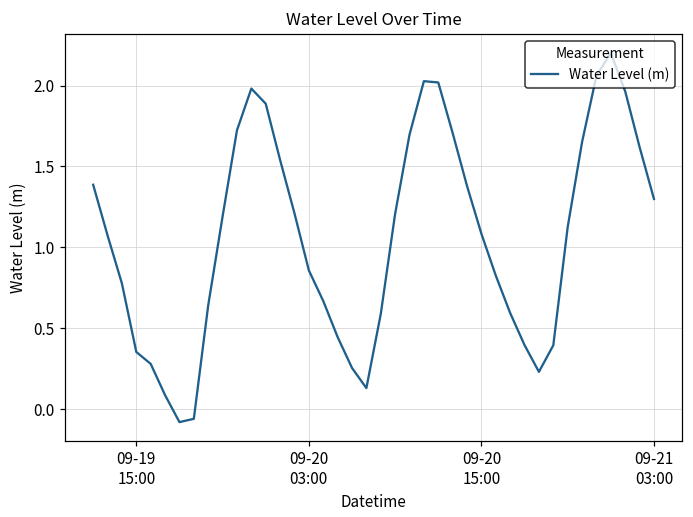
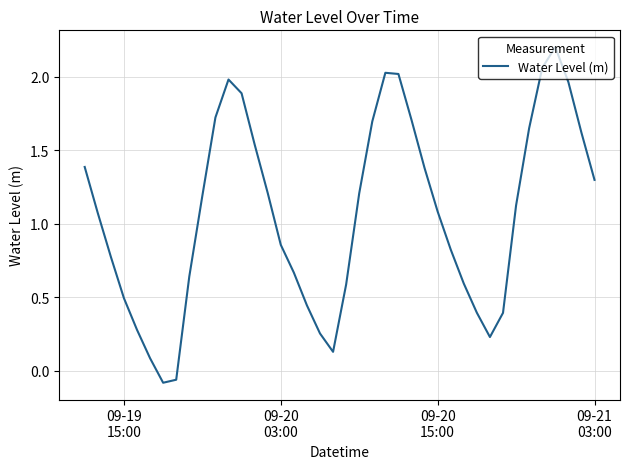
  {
-   "09-19 15:00": 0.35,
+   "09-19 15:00": 0.49,
    "09-20 03:00": 0.86,
    "09-20 15:00": 1.08,
    "09-21 03:00": 1.30
  }
